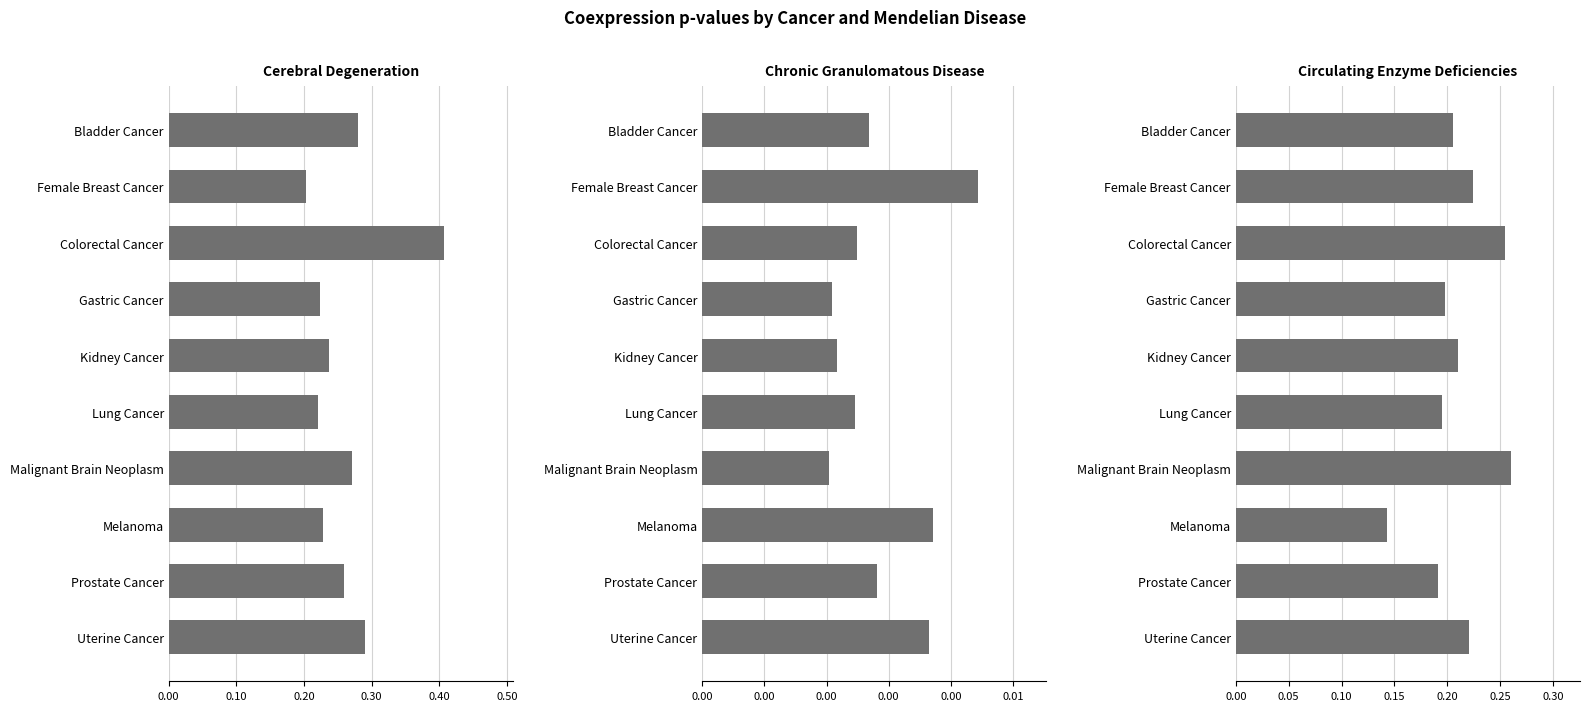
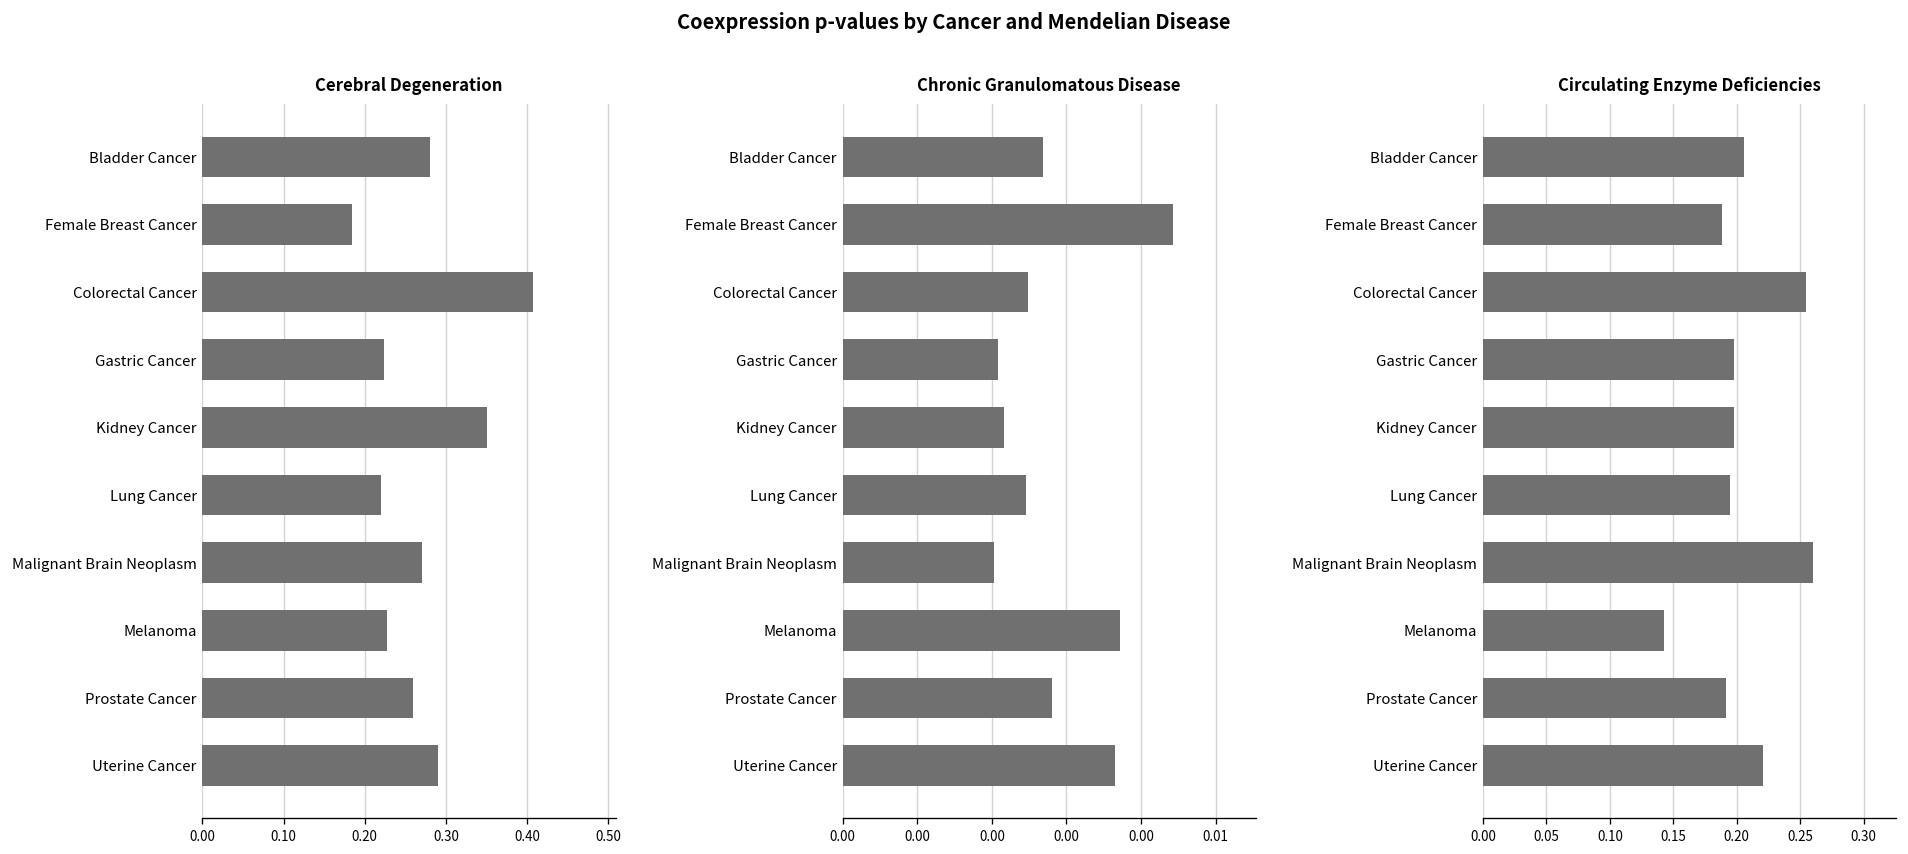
  {
    "Cerebral Degeneration": {
      "Bladder Cancer": 0.28,
-     "Female Breast Cancer": 0.20,
+     "Female Breast Cancer": 0.18,
      "Colorectal Cancer": 0.41,
      "Gastric Cancer": 0.22,
-     "Kidney Cancer": 0.24,
+     "Kidney Cancer": 0.35,
      "Lung Cancer": 0.22,
      "Malignant Brain Neoplasm": 0.27,
      "Melanoma": 0.23,
      "Prostate Cancer": 0.26,
      "Uterine Cancer": 0.29
    },
    "Circulating Enzyme Deficiencies": {
      "Bladder Cancer": 0.206,
-     "Female Breast Cancer": 0.224,
+     "Female Breast Cancer": 0.188,
      "Colorectal Cancer": 0.255,
      "Gastric Cancer": 0.198,
-     "Kidney Cancer": 0.210,
+     "Kidney Cancer": 0.198,
      "Lung Cancer": 0.195,
      "Malignant Brain Neoplasm": 0.260,
      "Melanoma": 0.143,
      "Prostate Cancer": 0.191,
      "Uterine Cancer": 0.221
    }
  }
